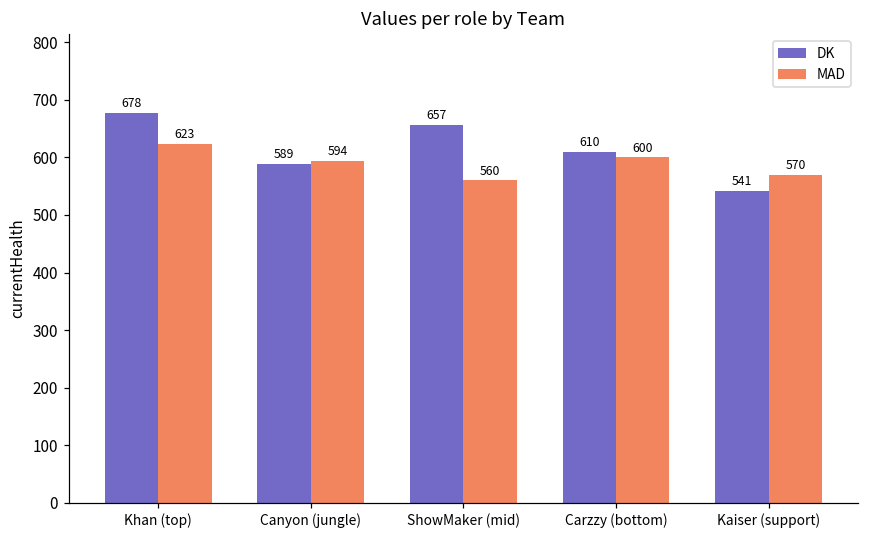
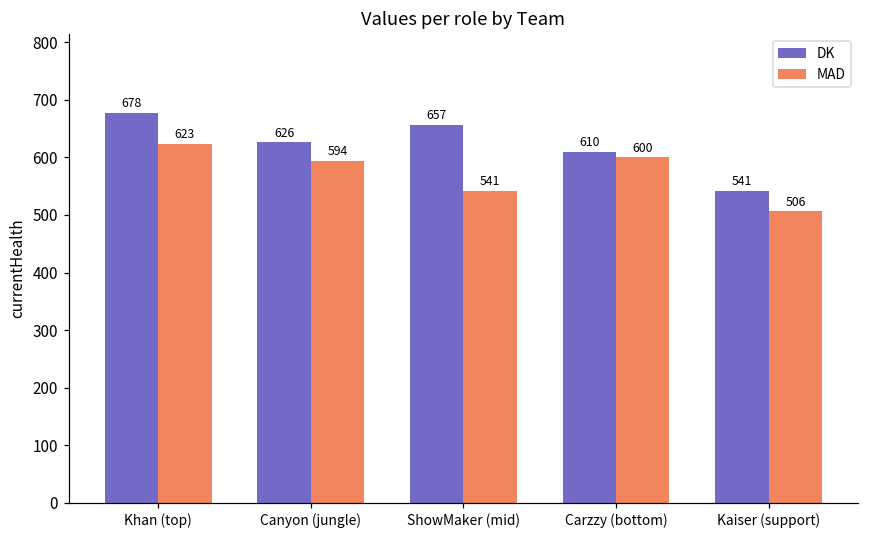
  {
    "DK": {
      "Khan (top)": 678,
-     "Canyon (jungle)": 589,
+     "Canyon (jungle)": 626,
      "ShowMaker (mid)": 657,
      "Carzzy (bottom)": 610,
      "Kaiser (support)": 541
    },
    "MAD": {
      "Khan (top)": 623,
      "Canyon (jungle)": 594,
-     "ShowMaker (mid)": 560,
+     "ShowMaker (mid)": 541,
      "Carzzy (bottom)": 600,
-     "Kaiser (support)": 570
+     "Kaiser (support)": 506
    }
  }
